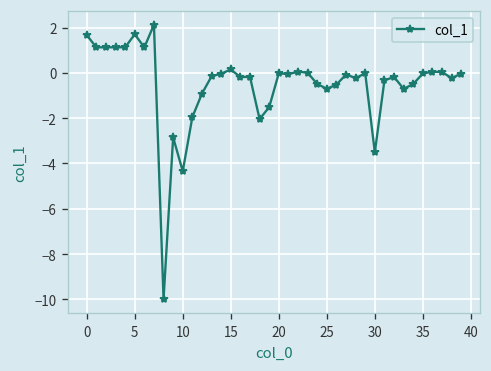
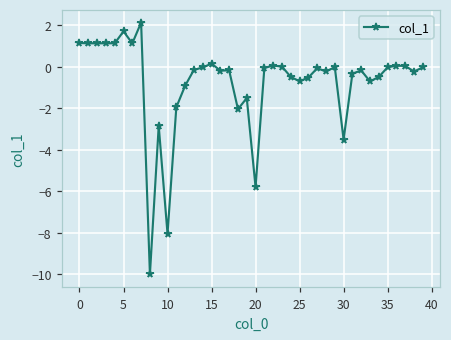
  {
-   "0": 1.7,
+   "0": 1.1,
    "5": 1.7,
-   "10": -4.3,
+   "10": -8.0,
    "15": 0.2,
-   "20": 0.0,
+   "20": -5.8,
    "25": -0.7,
    "30": -3.5,
    "35": 0.0
  }
